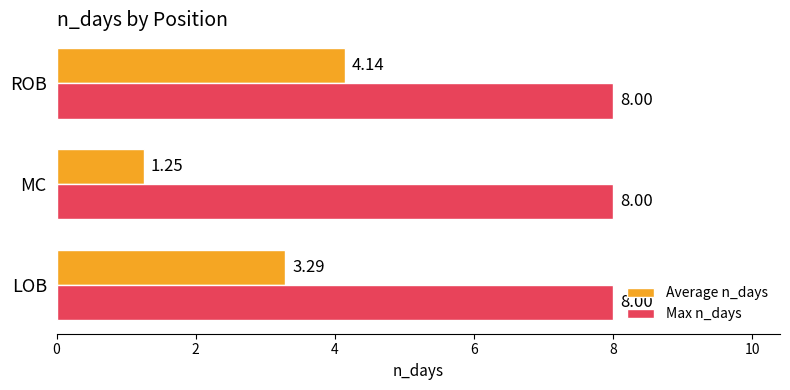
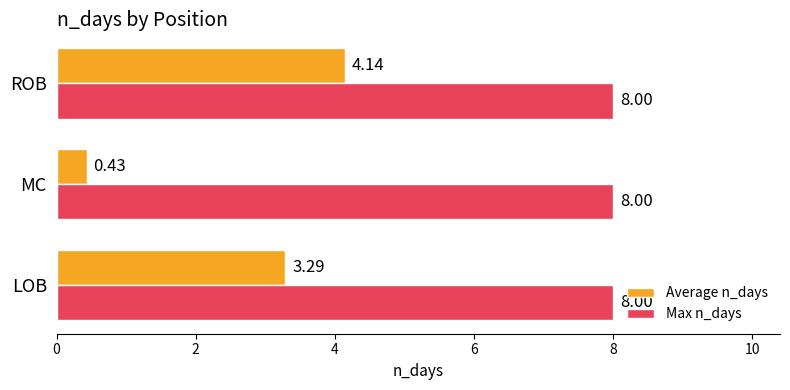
  {
    "Average n_days": {
      "ROB": 4.14,
-     "MC": 1.25,
+     "MC": 0.43,
      "LOB": 3.29
    },
    "Max n_days": {
      "ROB": 8.00,
      "MC": 8.00,
      "LOB": 8.00
    }
  }
